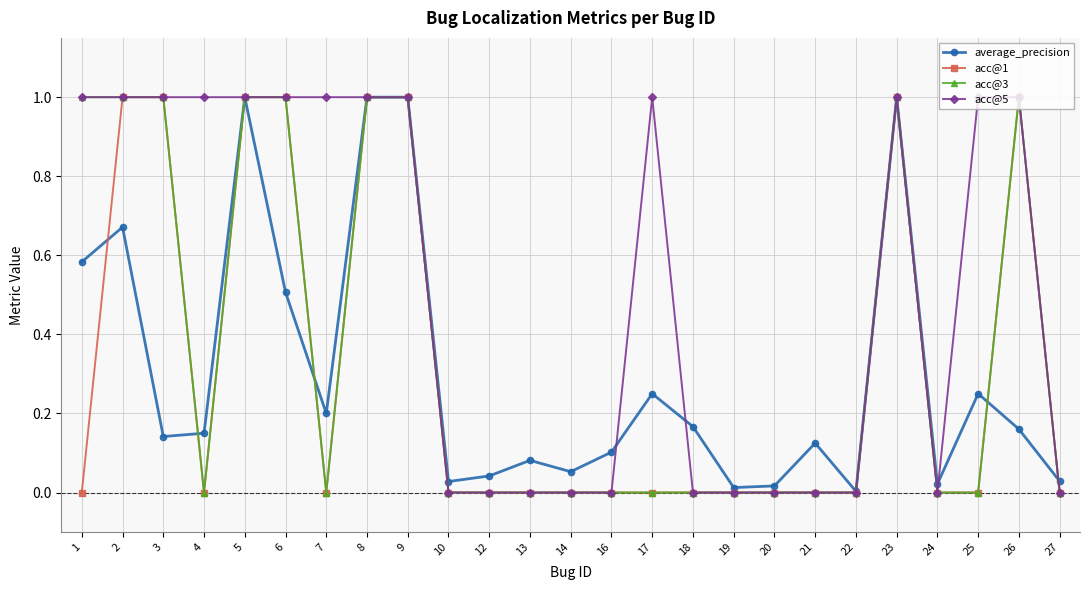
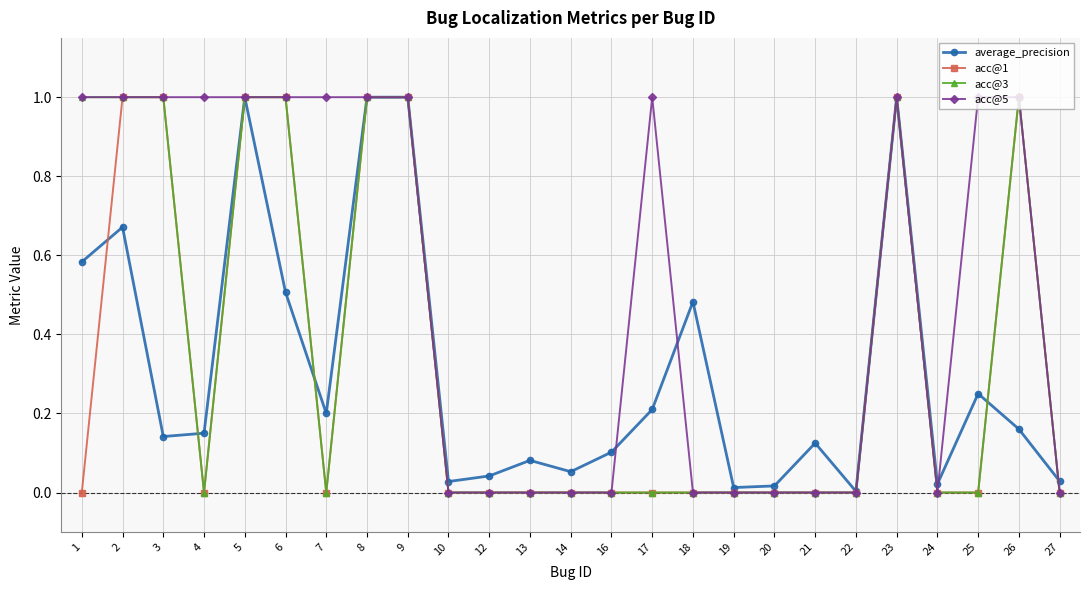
  {
    "average_precision": {
      "1": 0.58,
      "2": 0.67,
      "3": 0.14,
      "4": 0.15,
      "6": 0.51,
      "7": 0.20,
      "10": 0.03,
      "12": 0.04,
      "13": 0.08,
      "14": 0.05,
      "16": 0.10,
-     "17": 0.25,
-     "18": 0.17,
+     "17": 0.21,
+     "18": 0.48,
      "19": 0.01,
      "20": 0.02,
      "21": 0.13,
      "24": 0.02,
      "25": 0.25,
      "26": 0.16,
      "27": 0.03
    },
    "acc@1": {
      "1": 0.00
    },
    "acc@5": {
      "4": 1.00,
      "7": 1.00,
      "17": 1.00
    }
  }
